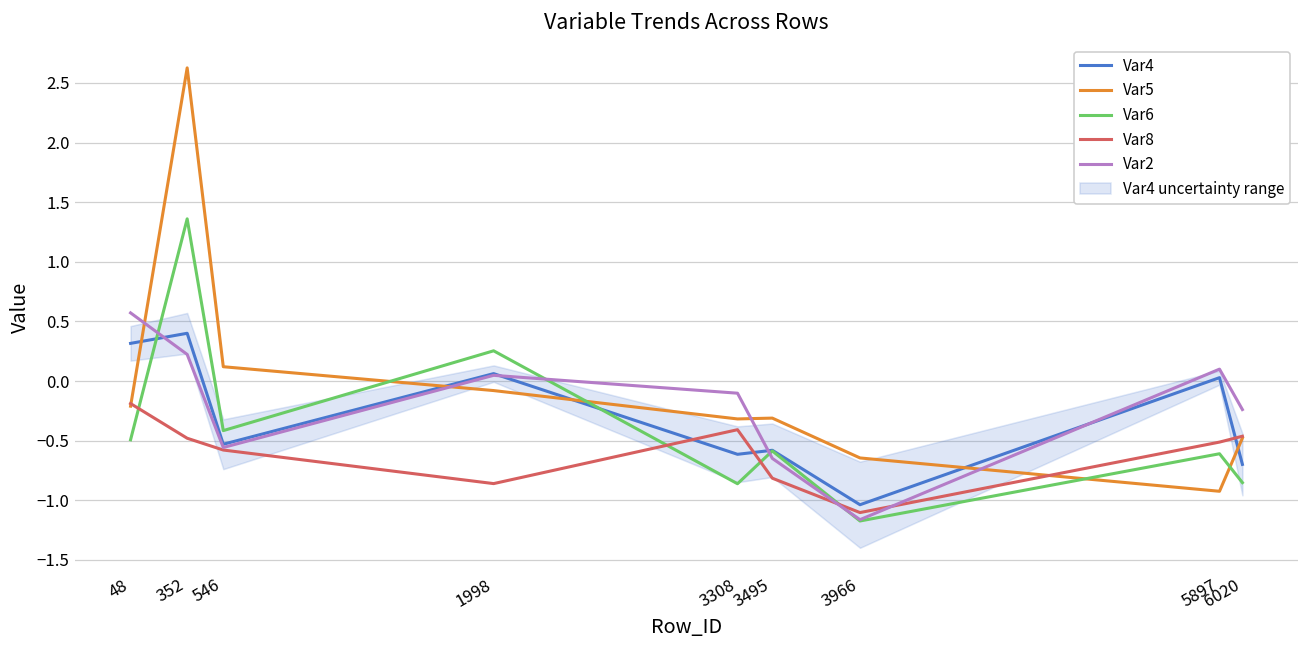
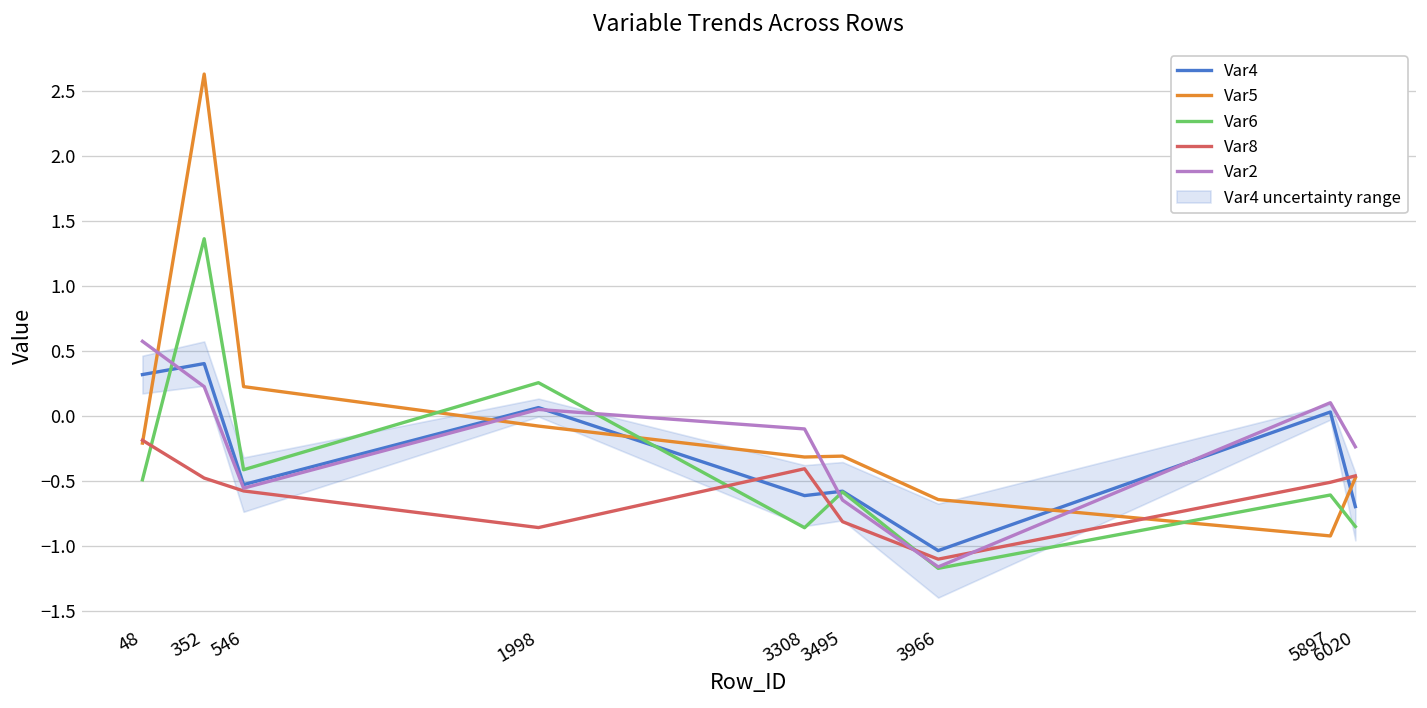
  {
    "Var5": {
      "352": 2.63,
-     "546": 0.12,
+     "546": 0.22,
      "1998": -0.08,
      "3308": -0.32,
      "3495": -0.31,
      "3966": -0.64,
      "5897": -0.92
    },
    "Var6": {
      "48": -0.49,
      "352": 1.36,
      "546": -0.42,
      "1998": 0.25,
      "3308": -0.86,
      "5897": -0.61,
      "6020": -0.85
    },
    "Var8": {
      "352": -0.48,
      "1998": -0.86,
      "3308": -0.41,
      "3495": -0.81,
      "3966": -1.10,
      "5897": -0.51
    },
    "Var2": {
      "48": 0.57,
      "352": 0.22,
      "3308": -0.10,
      "3495": -0.65,
      "6020": -0.24
    }
  }
